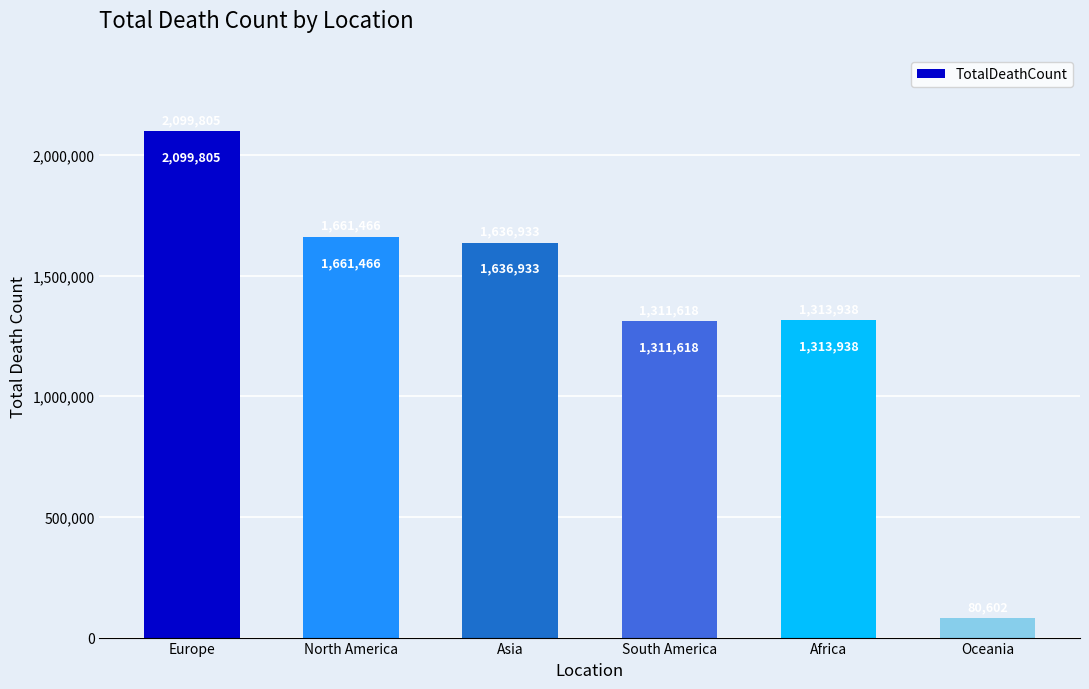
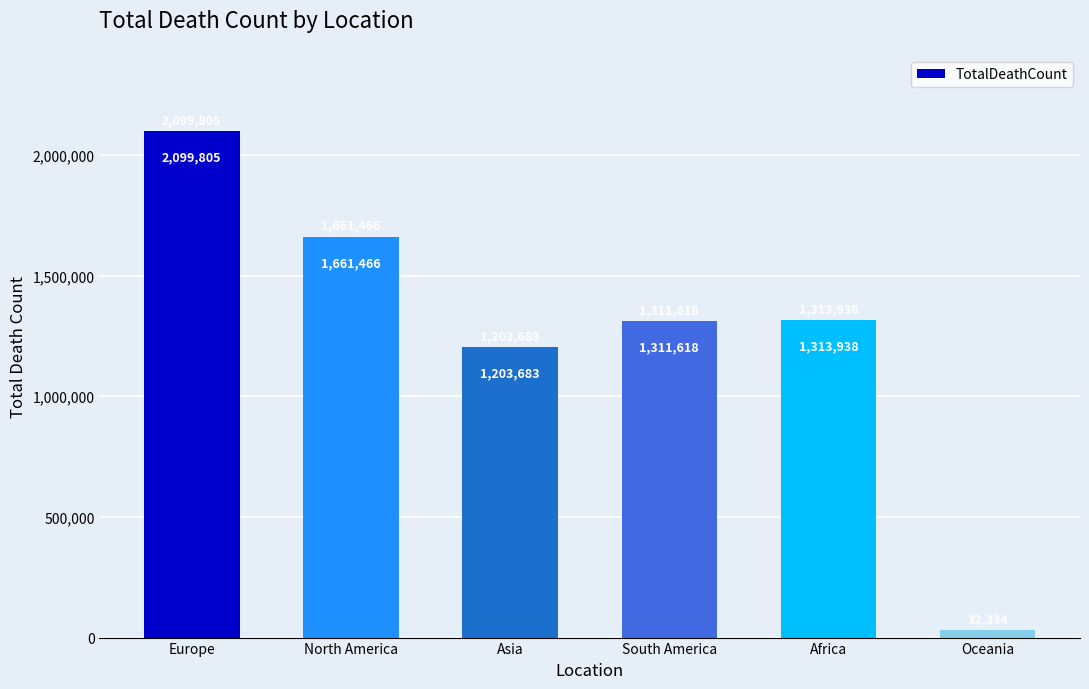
  {
    "Europe": "2,099,805",
    "North America": "1,661,466",
-   "Asia": "1,636,933",
+   "Asia": "1,203,683",
    "South America": "1,311,618",
    "Africa": "1,313,938",
-   "Oceania": "80,000"
+   "Oceania": "30,000"
  }
